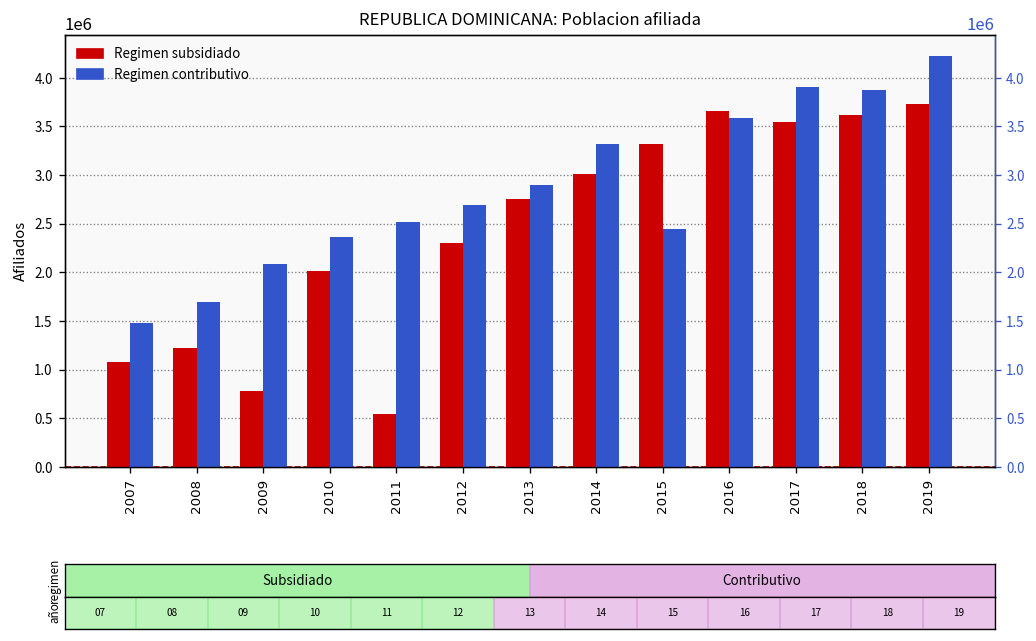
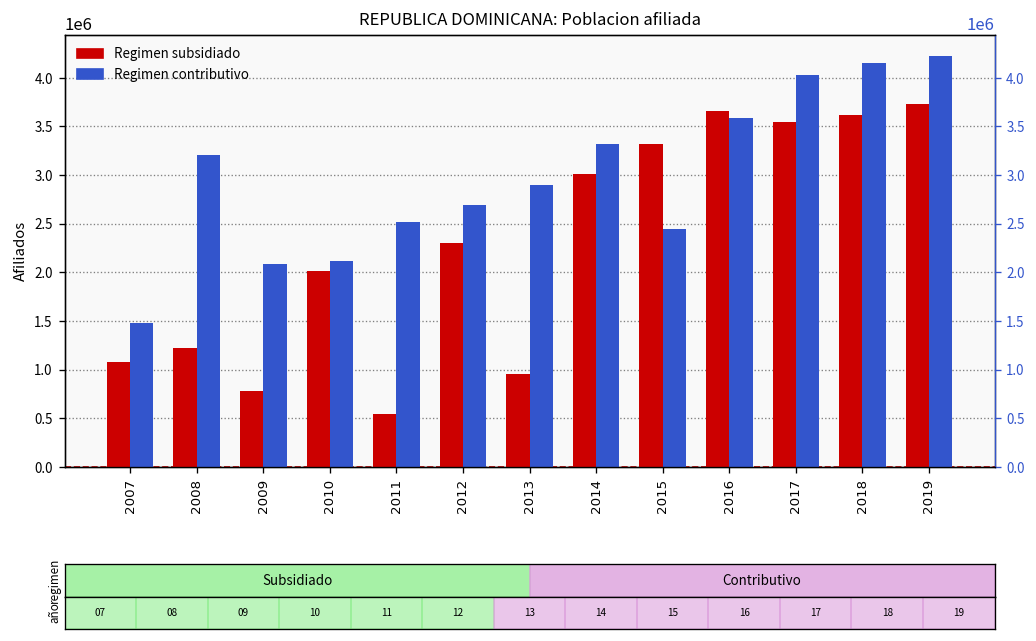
  {
    "Regimen subsidiado": {
      "2007": 1100000,
      "2008": 1200000,
      "2009": 800000,
      "2010": 2000000,
      "2011": 500000,
      "2012": 2300000,
-     "2013": 2800000,
+     "2013": 1000000,
      "2014": 3000000,
      "2015": 3300000,
      "2016": 3700000,
      "2017": 3500000,
      "2018": 3600000,
      "2019": 3700000
    },
    "Regimen contributivo": {
      "2007": 1500000,
-     "2008": 1700000,
+     "2008": 3200000,
      "2009": 2100000,
-     "2010": 2400000,
+     "2010": 2100000,
      "2011": 2500000,
      "2012": 2700000,
      "2013": 2900000,
      "2014": 3300000,
      "2015": 2400000,
      "2016": 3600000,
-     "2017": 3900000,
-     "2018": 3900000,
+     "2017": 4000000,
+     "2018": 4200000,
      "2019": 4200000
    }
  }
